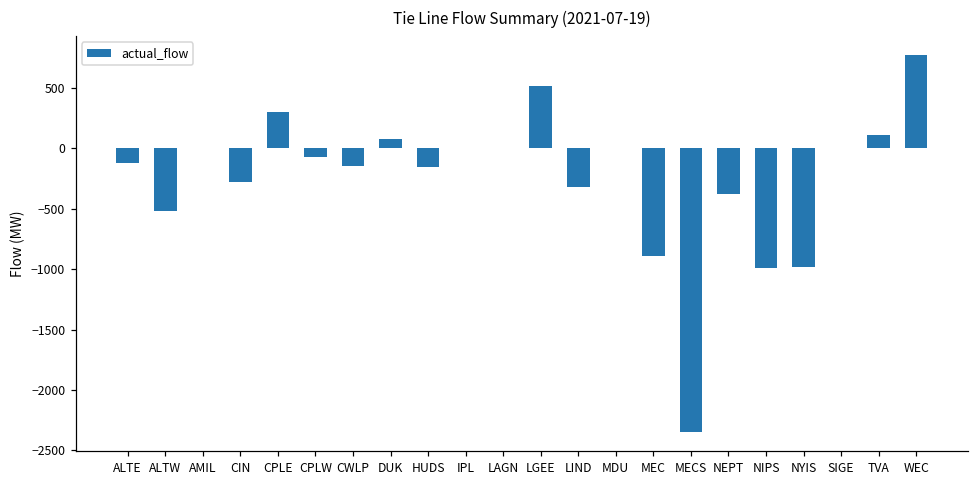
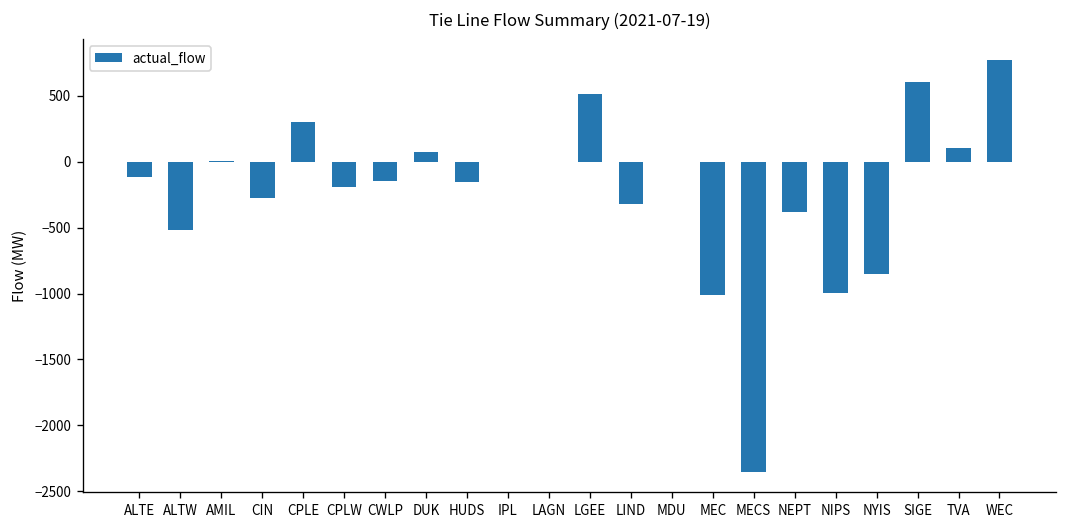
  {
    "ALTE": -120,
    "ALTW": -520,
    "CIN": -280,
    "CPLE": 300,
-   "CPLW": -70,
+   "CPLW": -190,
    "CWLP": -150,
    "DUK": 80,
    "HUDS": -150,
    "LAGN": 0,
    "LGEE": 520,
    "LIND": -320,
    "MDU": 0,
-   "MEC": -890,
+   "MEC": -1010,
    "MECS": -2350,
    "NEPT": -380,
    "NIPS": -990,
-   "NYIS": -980,
-   "SIGE": 0,
+   "NYIS": -850,
+   "SIGE": 600,
    "TVA": 110,
    "WEC": 770
  }
